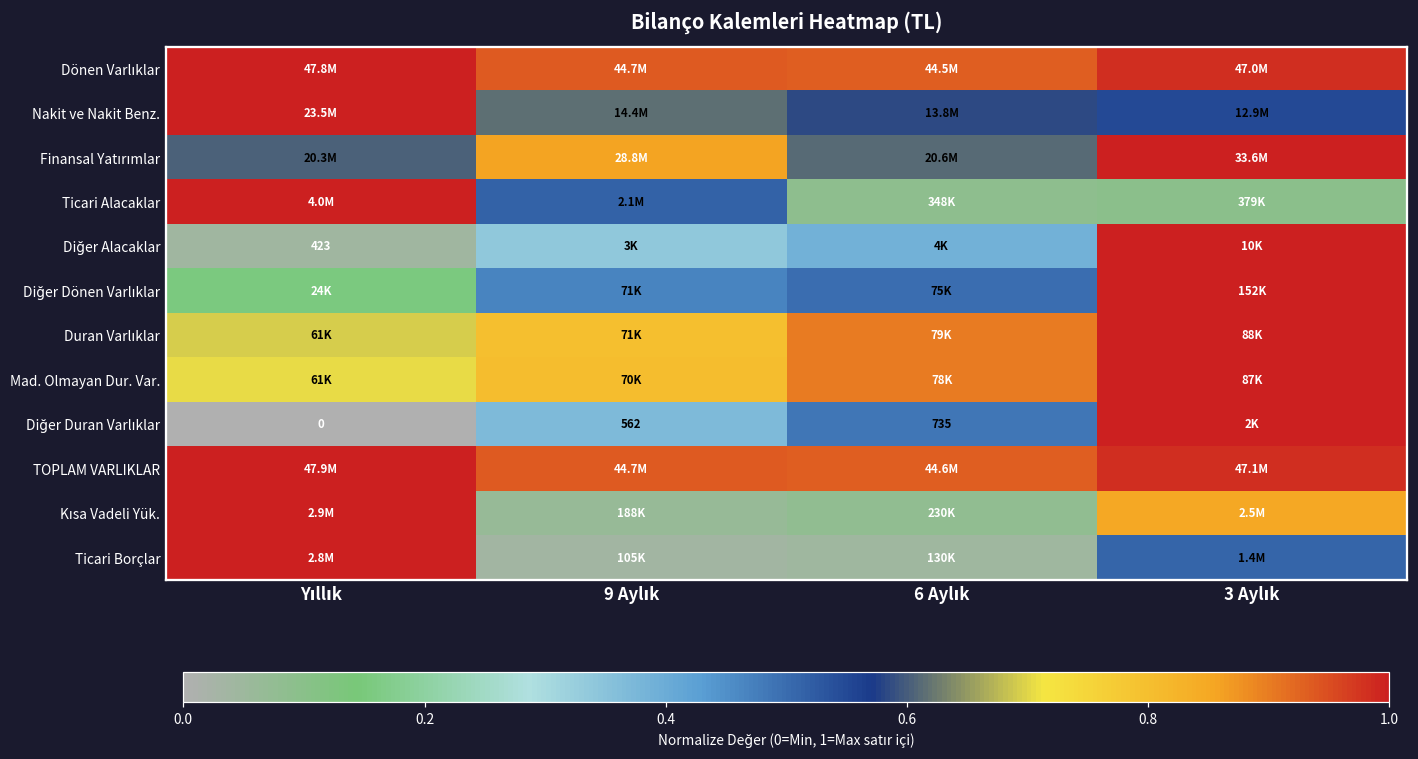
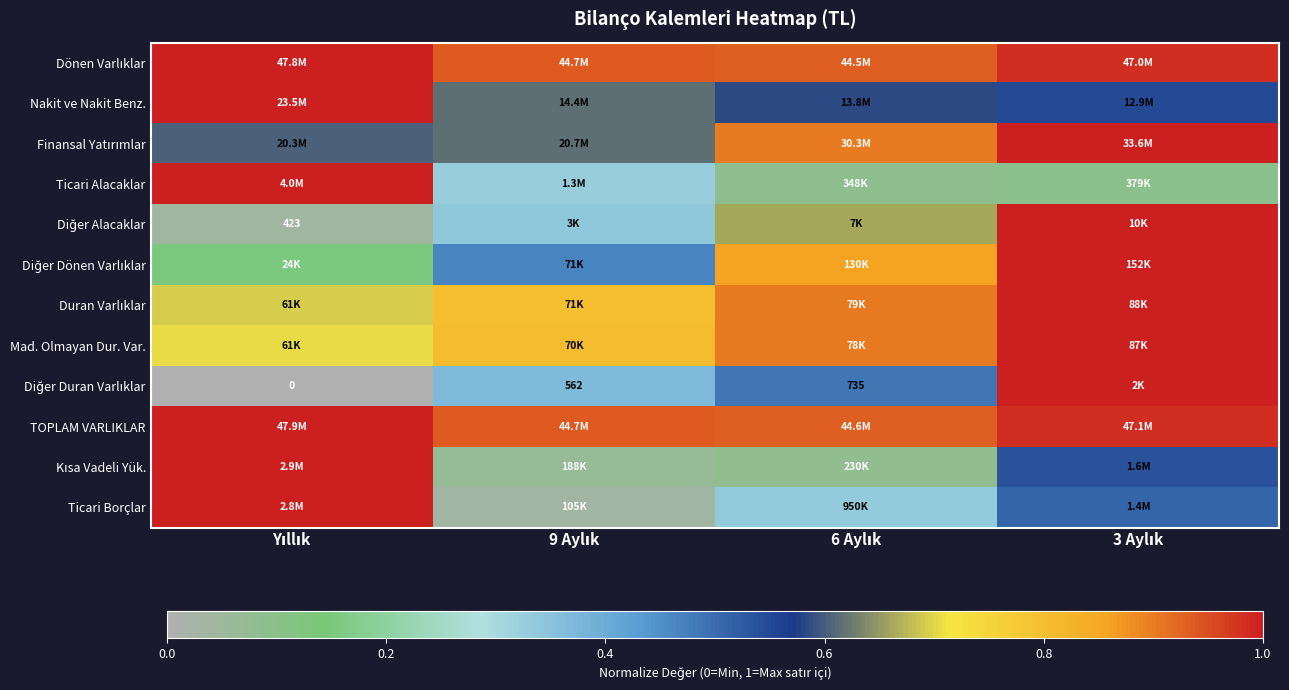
  {
    "Dönen Varlıklar": {
      "Yıllık": "47.8M",
      "9 Aylık": "44.7M",
      "6 Aylık": "44.5M",
      "3 Aylık": "47.0M"
    },
    "Nakit ve Nakit Benz.": {
      "Yıllık": "23.5M",
      "9 Aylık": "14.4M",
      "6 Aylık": "13.8M",
      "3 Aylık": "12.9M"
    },
    "Finansal Yatırımlar": {
      "Yıllık": "20.3M",
-     "9 Aylık": "28.8M",
-     "6 Aylık": "20.6M",
+     "9 Aylık": "20.7M",
+     "6 Aylık": "30.3M",
      "3 Aylık": "33.6M"
    },
    "Ticari Alacaklar": {
      "Yıllık": "4.0M",
-     "9 Aylık": "2.1M",
+     "9 Aylık": "1.3M",
      "6 Aylık": "348K",
      "3 Aylık": "379K"
    },
    "Diğer Alacaklar": {
      "Yıllık": "423",
      "9 Aylık": "3K",
-     "6 Aylık": "4K",
+     "6 Aylık": "7K",
      "3 Aylık": "10K"
    },
    "Diğer Dönen Varlıklar": {
      "Yıllık": "24K",
      "9 Aylık": "71K",
-     "6 Aylık": "75K",
+     "6 Aylık": "130K",
      "3 Aylık": "152K"
    },
    "Duran Varlıklar": {
      "Yıllık": "61K",
      "9 Aylık": "71K",
      "6 Aylık": "79K",
      "3 Aylık": "88K"
    },
    "Mad. Olmayan Dur. Var.": {
      "Yıllık": "61K",
      "9 Aylık": "70K",
      "6 Aylık": "78K",
      "3 Aylık": "87K"
    },
    "Diğer Duran Varlıklar": {
      "Yıllık": "0",
      "9 Aylık": "562",
      "6 Aylık": "735",
      "3 Aylık": "2K"
    },
    "TOPLAM VARLIKLAR": {
      "Yıllık": "47.9M",
      "9 Aylık": "44.7M",
      "6 Aylık": "44.6M",
      "3 Aylık": "47.1M"
    },
    "Kısa Vadeli Yük.": {
      "Yıllık": "2.9M",
      "9 Aylık": "188K",
      "6 Aylık": "230K",
-     "3 Aylık": "2.5M"
+     "3 Aylık": "1.6M"
    },
    "Ticari Borçlar": {
      "Yıllık": "2.8M",
      "9 Aylık": "105K",
-     "6 Aylık": "130K",
+     "6 Aylık": "950K",
      "3 Aylık": "1.4M"
    }
  }
